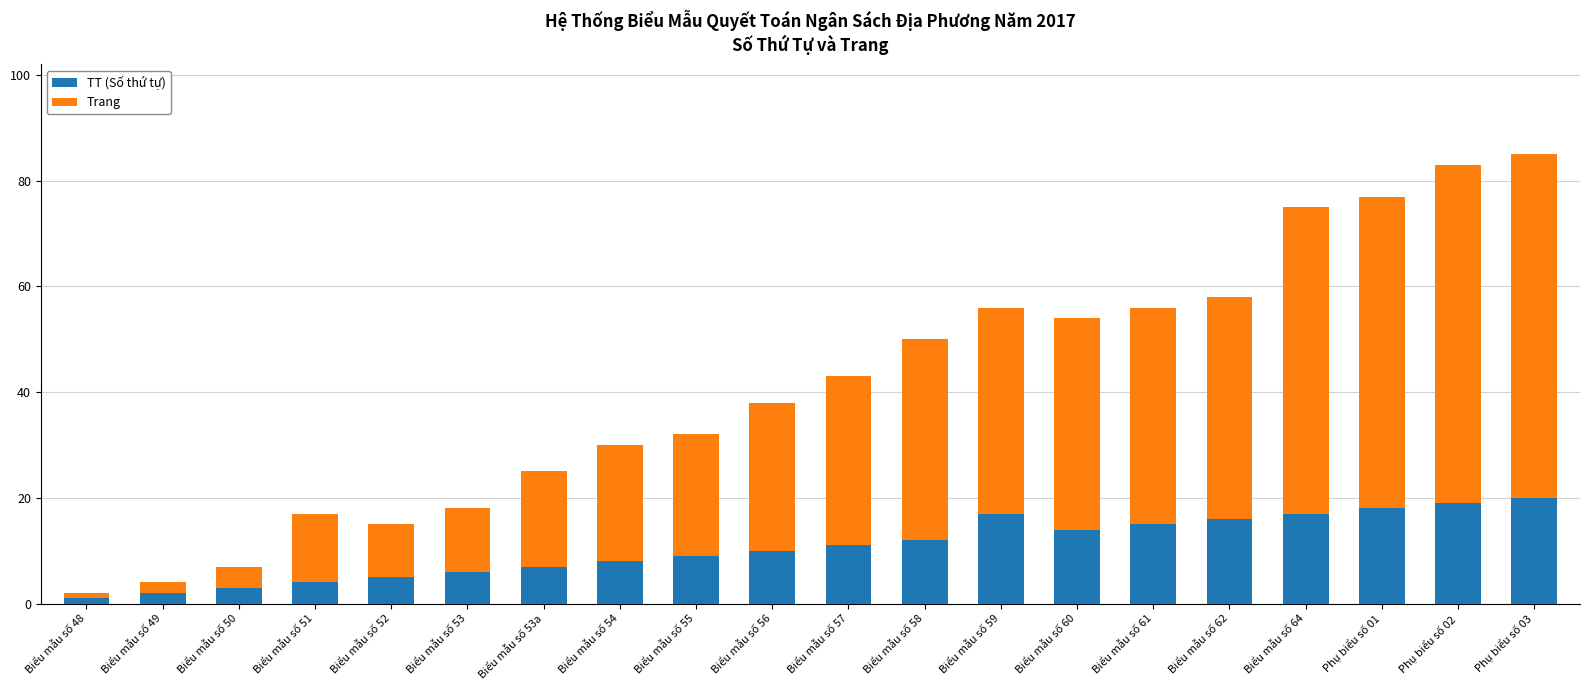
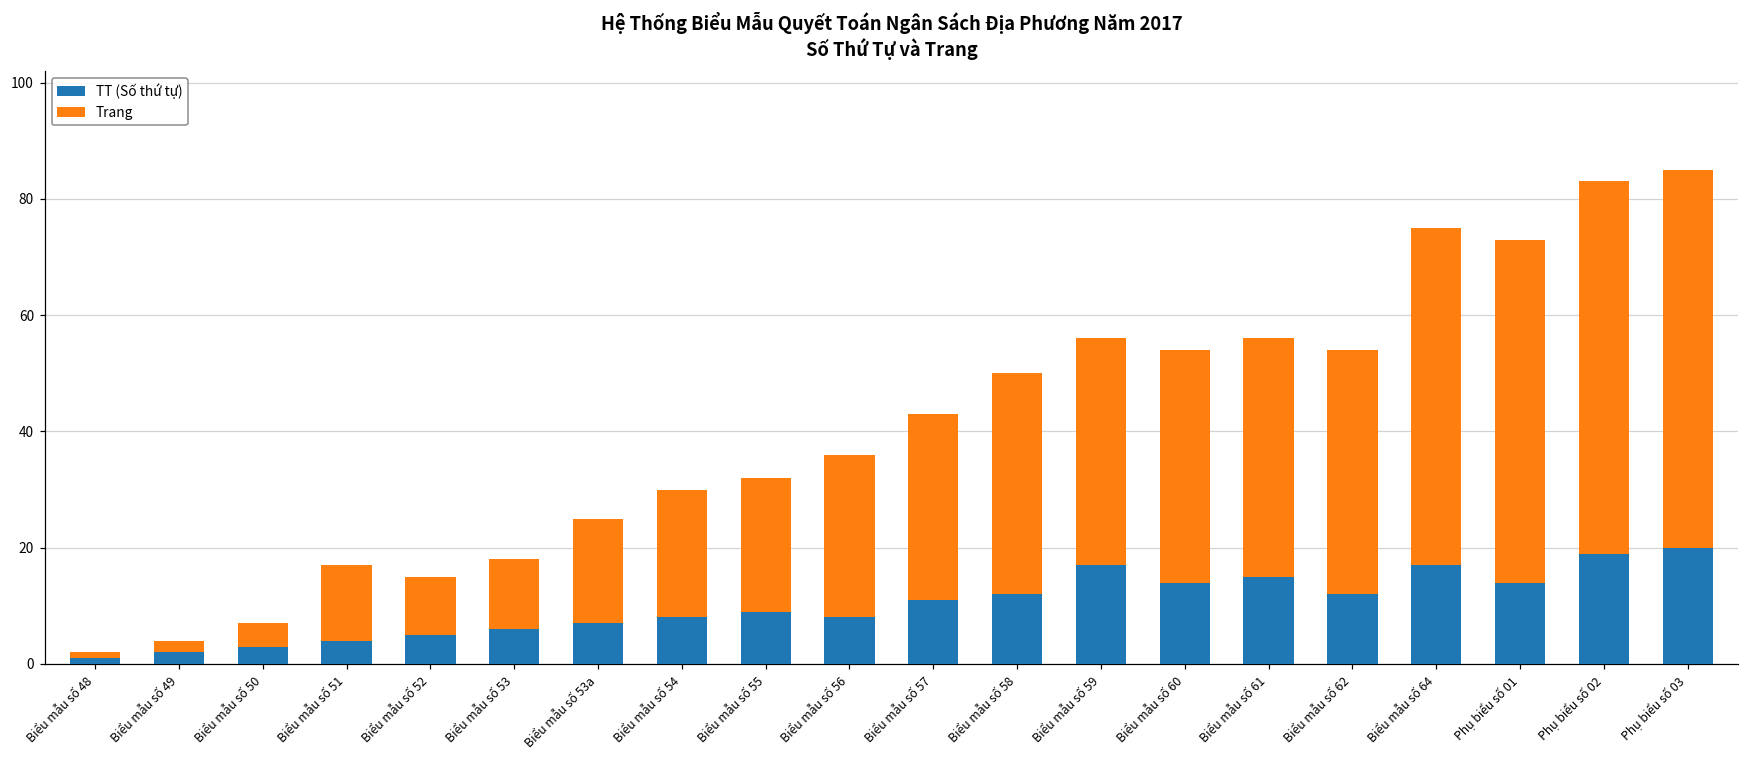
  {
    "TT (Số thứ tự)": {
      "Biểu mẫu số 48": 1,
      "Biểu mẫu số 49": 2,
      "Biểu mẫu số 50": 3,
      "Biểu mẫu số 51": 4,
      "Biểu mẫu số 52": 5,
      "Biểu mẫu số 53": 6,
      "Biểu mẫu số 53a": 7,
      "Biểu mẫu số 54": 8,
      "Biểu mẫu số 55": 9,
-     "Biểu mẫu số 56": 10,
+     "Biểu mẫu số 56": 8,
      "Biểu mẫu số 57": 11,
      "Biểu mẫu số 58": 12,
      "Biểu mẫu số 59": 17,
      "Biểu mẫu số 60": 14,
      "Biểu mẫu số 61": 15,
-     "Biểu mẫu số 62": 16,
+     "Biểu mẫu số 62": 12,
      "Biểu mẫu số 64": 17,
-     "Phụ biểu số 01": 18,
+     "Phụ biểu số 01": 14,
      "Phụ biểu số 02": 19,
      "Phụ biểu số 03": 20
    },
    "Trang": {
      "Biểu mẫu số 48": 1,
      "Biểu mẫu số 49": 2,
      "Biểu mẫu số 50": 4,
      "Biểu mẫu số 51": 13,
      "Biểu mẫu số 52": 10,
      "Biểu mẫu số 53": 12,
      "Biểu mẫu số 53a": 18,
      "Biểu mẫu số 54": 22,
      "Biểu mẫu số 55": 23,
      "Biểu mẫu số 56": 28,
      "Biểu mẫu số 57": 32,
      "Biểu mẫu số 58": 38,
      "Biểu mẫu số 59": 39,
      "Biểu mẫu số 60": 40,
      "Biểu mẫu số 61": 41,
      "Biểu mẫu số 62": 42,
      "Biểu mẫu số 64": 58,
      "Phụ biểu số 01": 59,
      "Phụ biểu số 02": 64,
      "Phụ biểu số 03": 65
    }
  }
